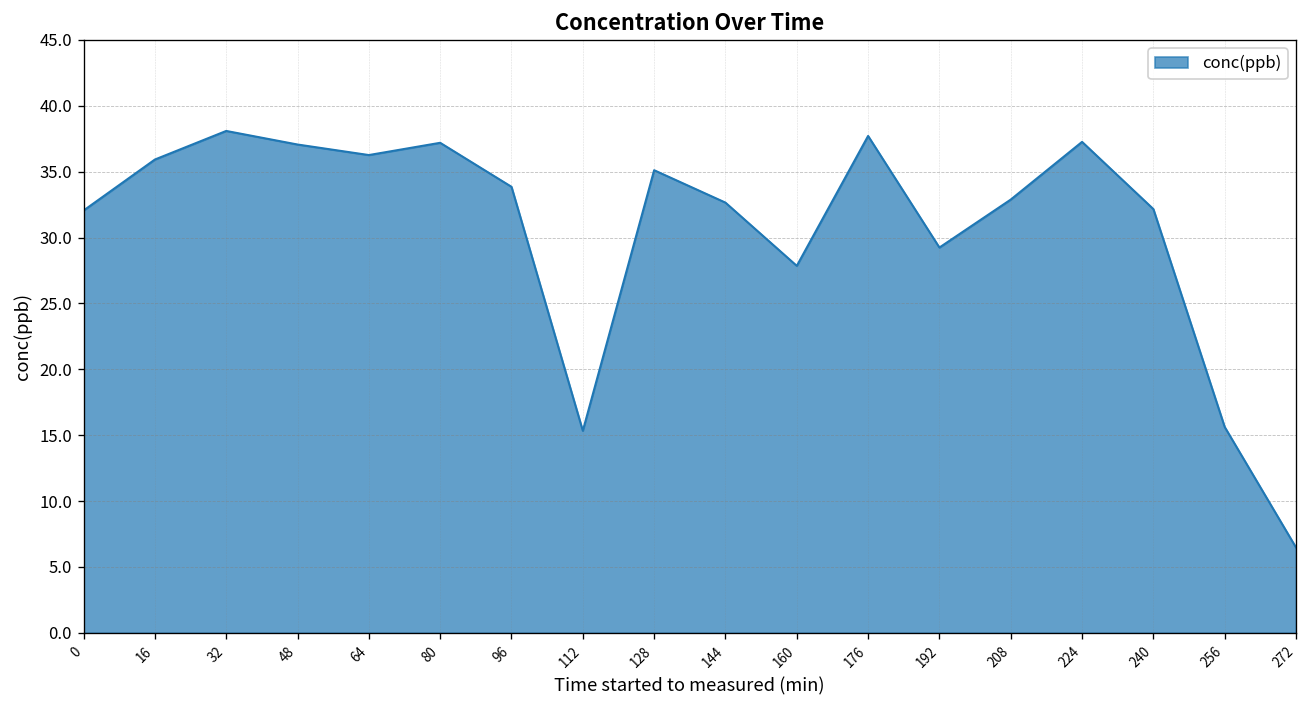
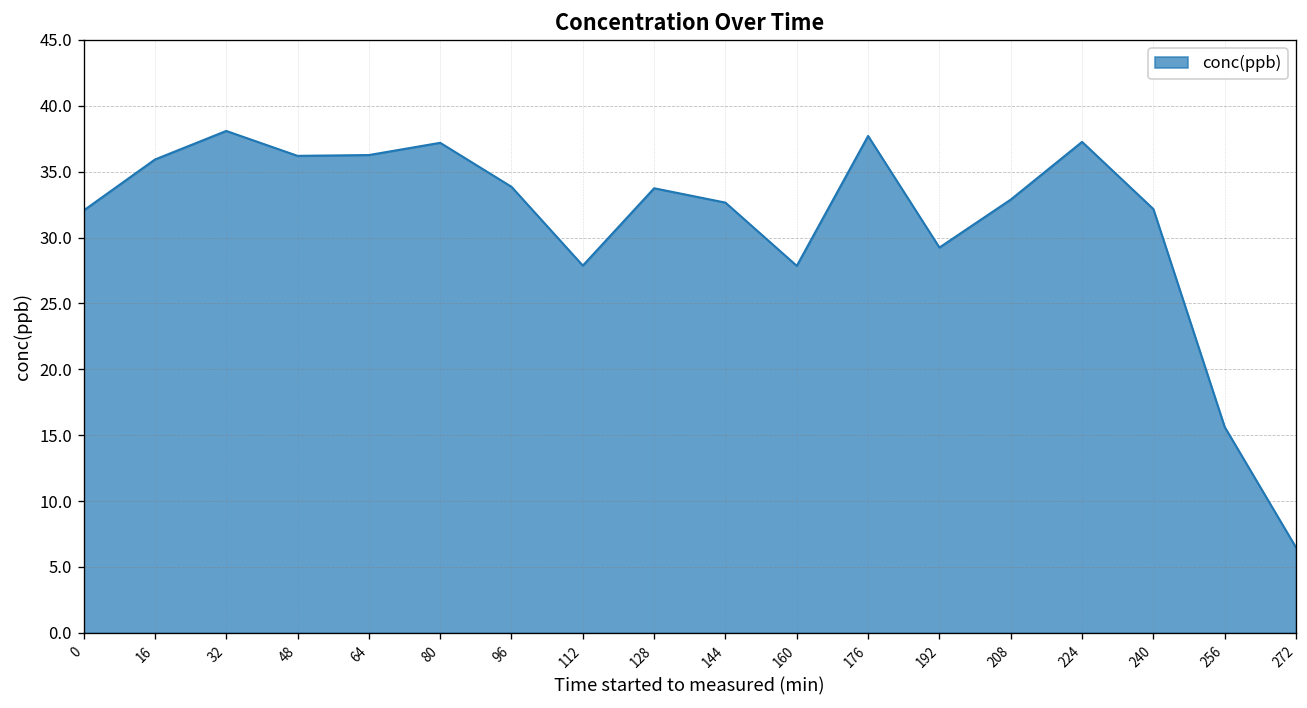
  {
    "0": 32.1,
    "16": 35.9,
    "32": 38.1,
-   "48": 37.1,
+   "48": 36.2,
    "64": 36.3,
    "80": 37.2,
    "96": 33.9,
-   "112": 15.3,
-   "128": 35.1,
+   "112": 27.9,
+   "128": 33.8,
    "144": 32.7,
    "160": 27.9,
    "176": 37.7,
    "192": 29.3,
    "208": 32.9,
    "224": 37.3,
    "240": 32.2,
    "256": 15.6,
    "272": 6.5
  }
